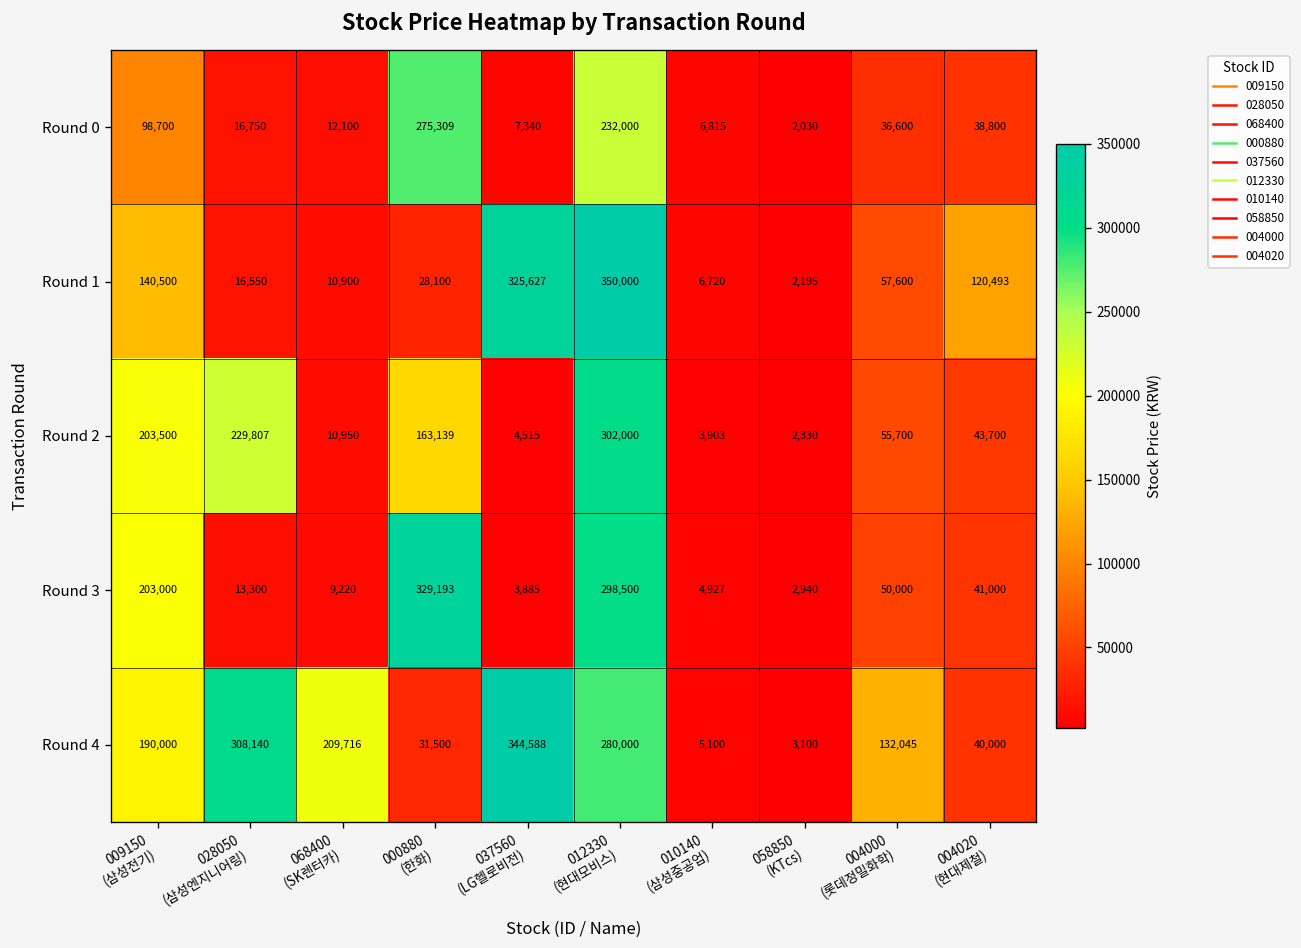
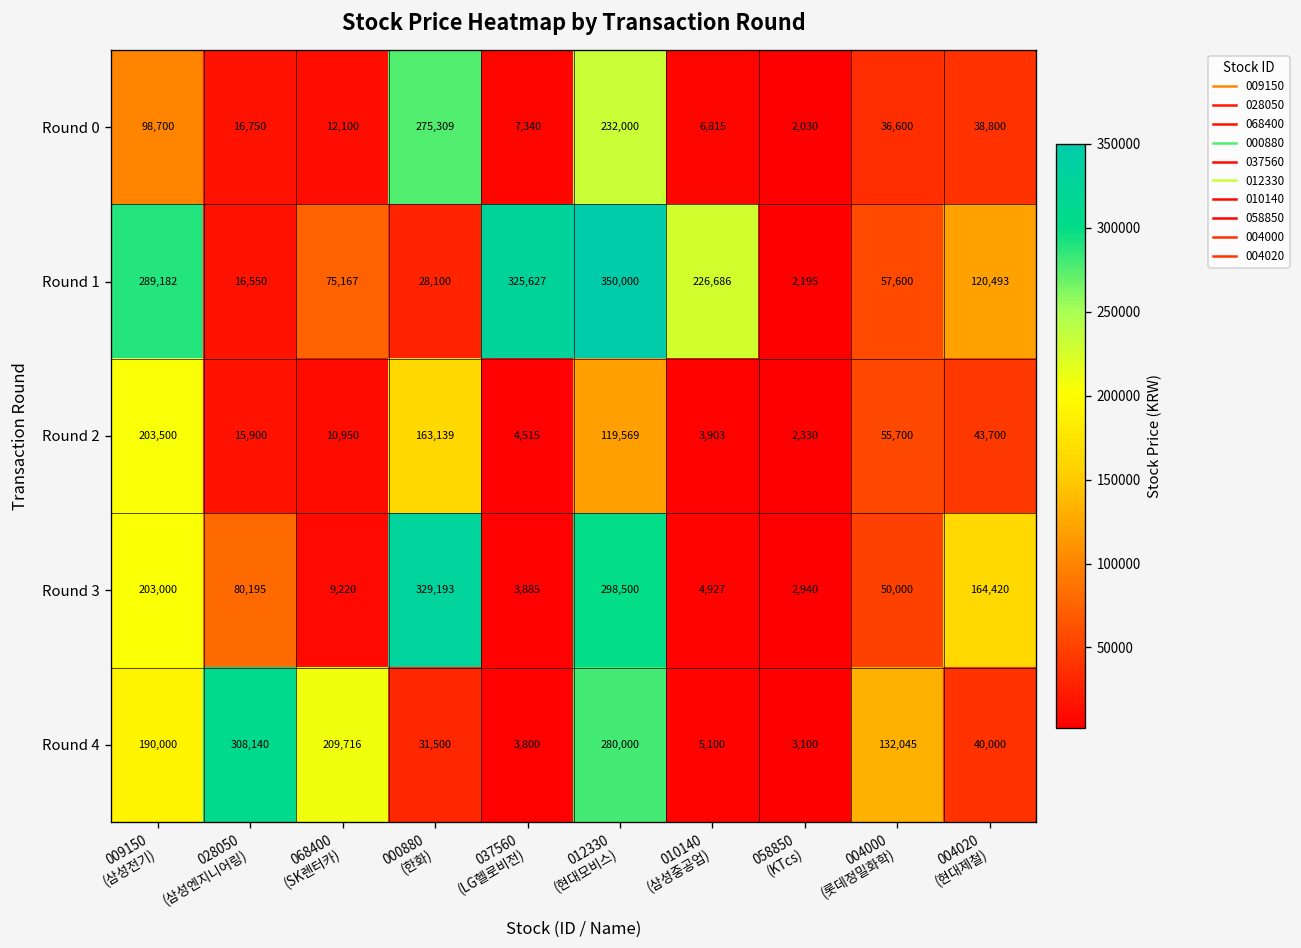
  {
    "Round 0": {
      "009150 (삼성전기)": "98,700",
      "028050 (삼성엔지니어링)": "16,750",
      "068400 (SK렌터카)": "12,100",
      "000880 (한화)": "275,309",
      "037560 (LG헬로비전)": "7,340",
      "012330 (현대모비스)": "232,000",
      "010140 (삼성중공업)": "6,815",
      "058850 (KTcs)": "2,030",
      "004000 (롯데정밀화학)": "36,600",
      "004020 (현대제철)": "38,800"
    },
    "Round 1": {
-     "009150 (삼성전기)": "140,500",
+     "009150 (삼성전기)": "289,182",
      "028050 (삼성엔지니어링)": "16,550",
-     "068400 (SK렌터카)": "10,900",
+     "068400 (SK렌터카)": "75,167",
      "000880 (한화)": "28,100",
      "037560 (LG헬로비전)": "325,627",
      "012330 (현대모비스)": "350,000",
-     "010140 (삼성중공업)": "6,720",
+     "010140 (삼성중공업)": "226,686",
      "058850 (KTcs)": "2,195",
      "004000 (롯데정밀화학)": "57,600",
      "004020 (현대제철)": "120,493"
    },
    "Round 2": {
      "009150 (삼성전기)": "203,500",
-     "028050 (삼성엔지니어링)": "229,807",
+     "028050 (삼성엔지니어링)": "15,900",
      "068400 (SK렌터카)": "10,950",
      "000880 (한화)": "163,139",
      "037560 (LG헬로비전)": "4,515",
-     "012330 (현대모비스)": "302,000",
+     "012330 (현대모비스)": "119,569",
      "010140 (삼성중공업)": "3,903",
      "058850 (KTcs)": "2,330",
      "004000 (롯데정밀화학)": "55,700",
      "004020 (현대제철)": "43,700"
    },
    "Round 3": {
      "009150 (삼성전기)": "203,000",
-     "028050 (삼성엔지니어링)": "13,300",
+     "028050 (삼성엔지니어링)": "80,195",
      "068400 (SK렌터카)": "9,220",
      "000880 (한화)": "329,193",
      "037560 (LG헬로비전)": "3,885",
      "012330 (현대모비스)": "298,500",
      "010140 (삼성중공업)": "4,927",
      "058850 (KTcs)": "2,940",
      "004000 (롯데정밀화학)": "50,000",
-     "004020 (현대제철)": "41,000"
+     "004020 (현대제철)": "164,420"
    },
    "Round 4": {
      "009150 (삼성전기)": "190,000",
      "028050 (삼성엔지니어링)": "308,140",
      "068400 (SK렌터카)": "209,716",
      "000880 (한화)": "31,500",
-     "037560 (LG헬로비전)": "344,588",
+     "037560 (LG헬로비전)": "3,800",
      "012330 (현대모비스)": "280,000",
      "010140 (삼성중공업)": "5,100",
      "058850 (KTcs)": "3,100",
      "004000 (롯데정밀화학)": "132,045",
      "004020 (현대제철)": "40,000"
    }
  }
